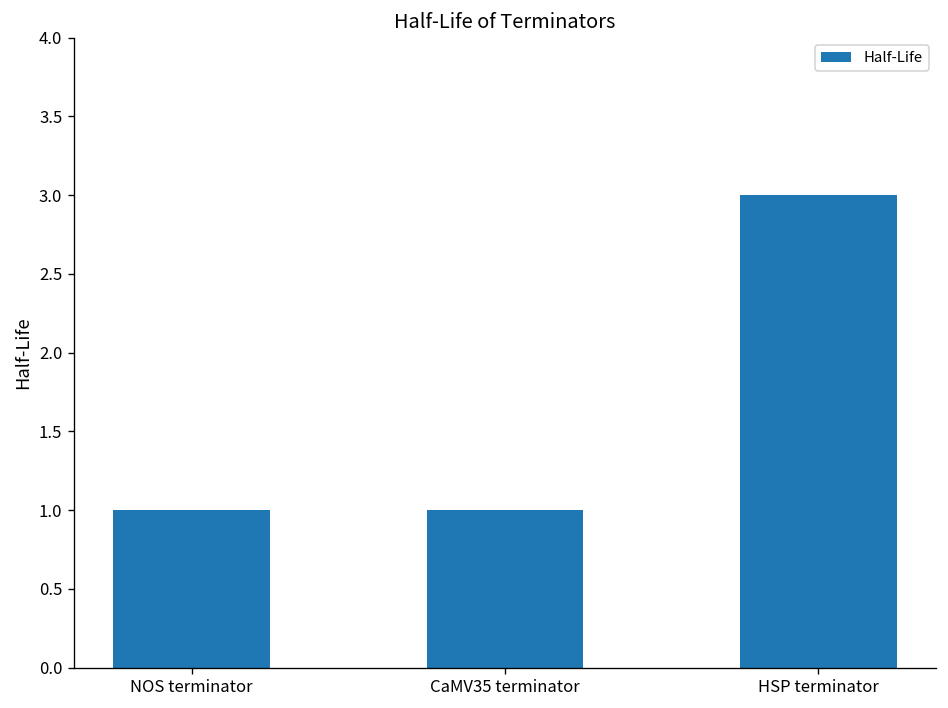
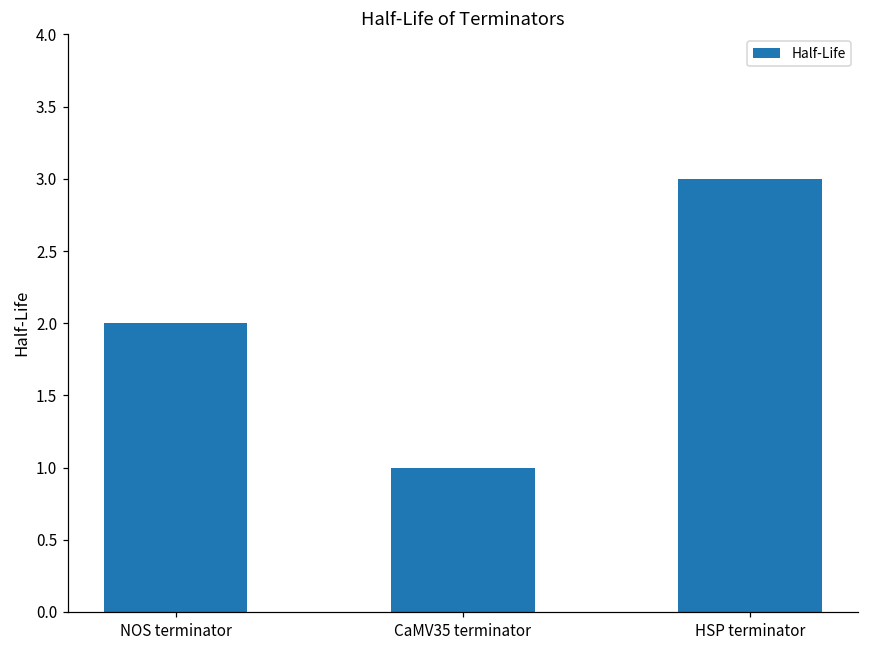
  {
-   "NOS terminator": 1,
+   "NOS terminator": 2,
    "CaMV35 terminator": 1,
    "HSP terminator": 3
  }
